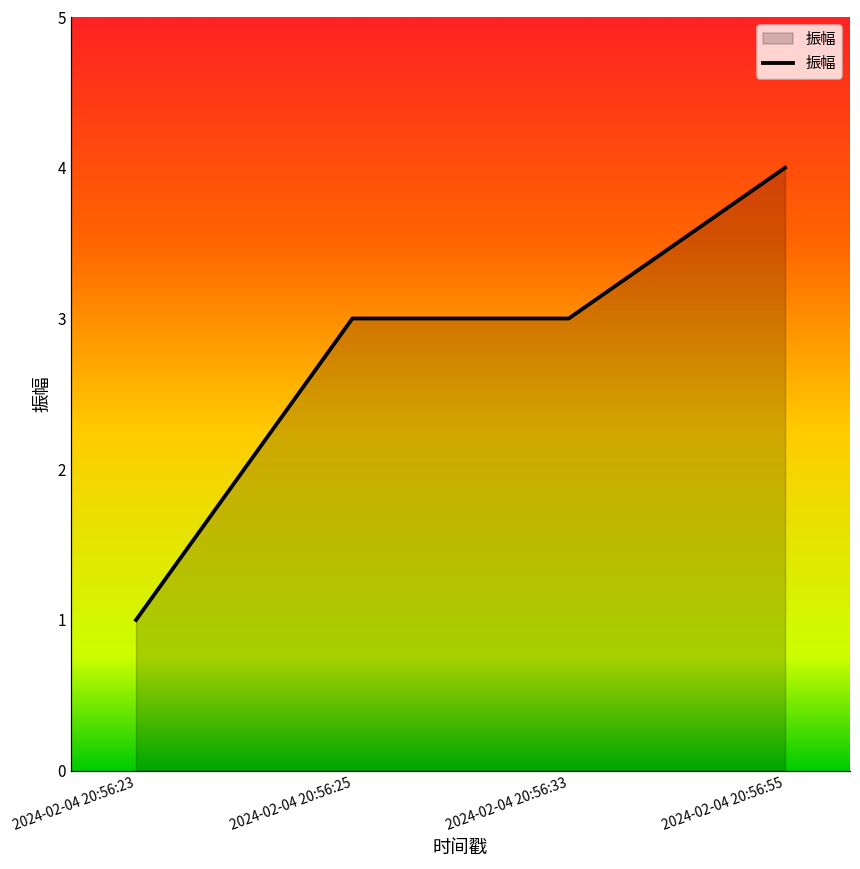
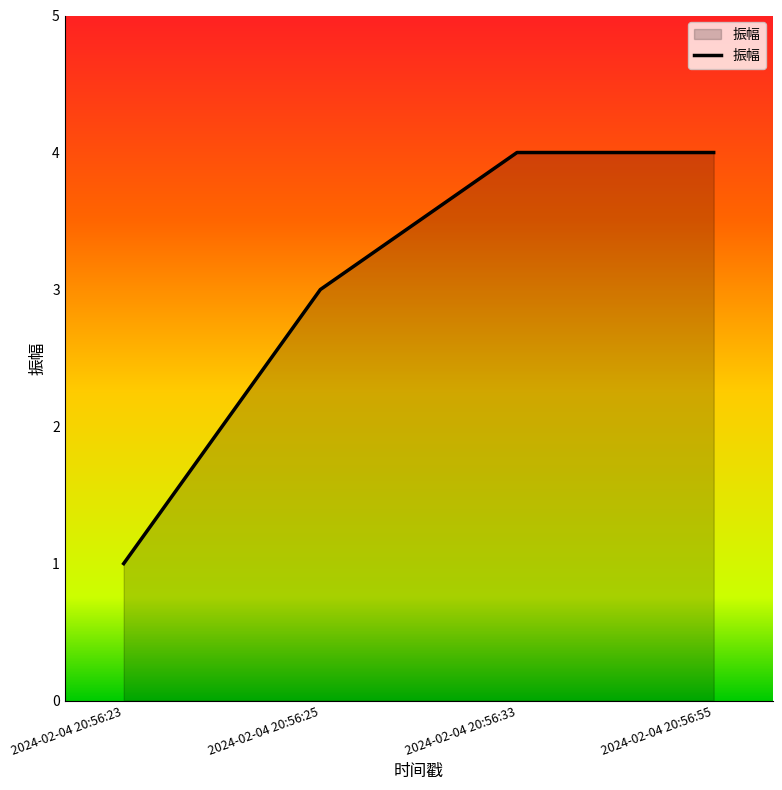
  {
    "2024-02-04 20:56:23": 1,
    "2024-02-04 20:56:25": 3,
-   "2024-02-04 20:56:33": 3,
+   "2024-02-04 20:56:33": 4,
    "2024-02-04 20:56:55": 4
  }
